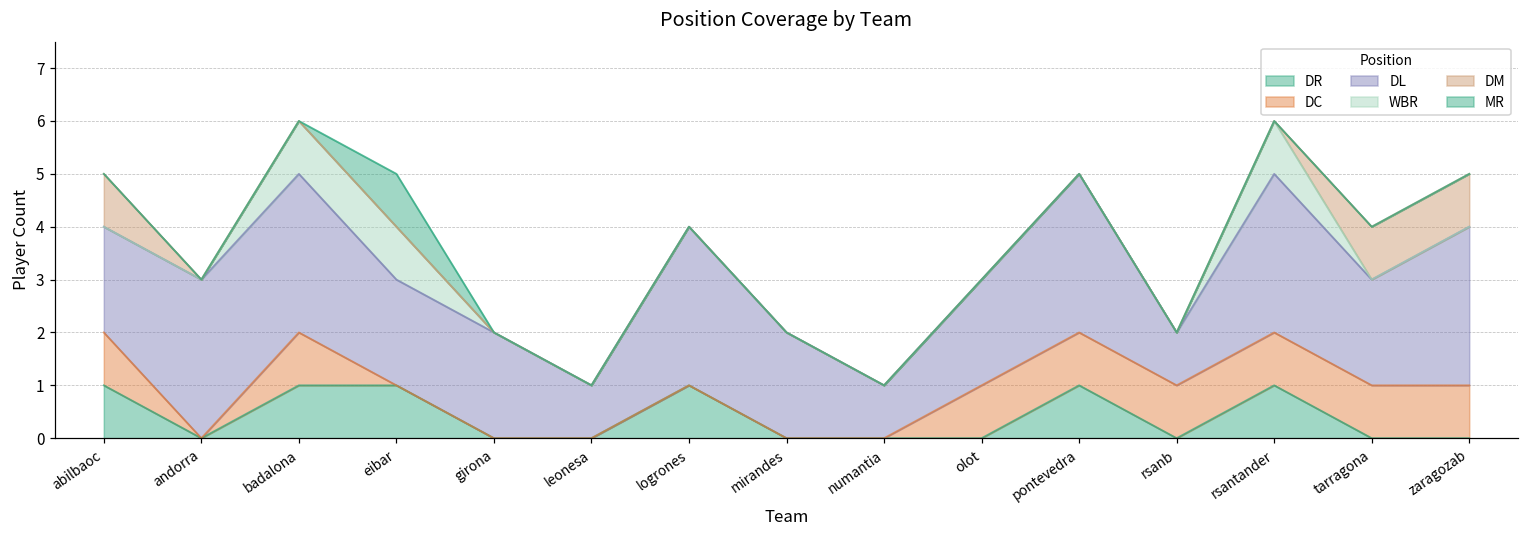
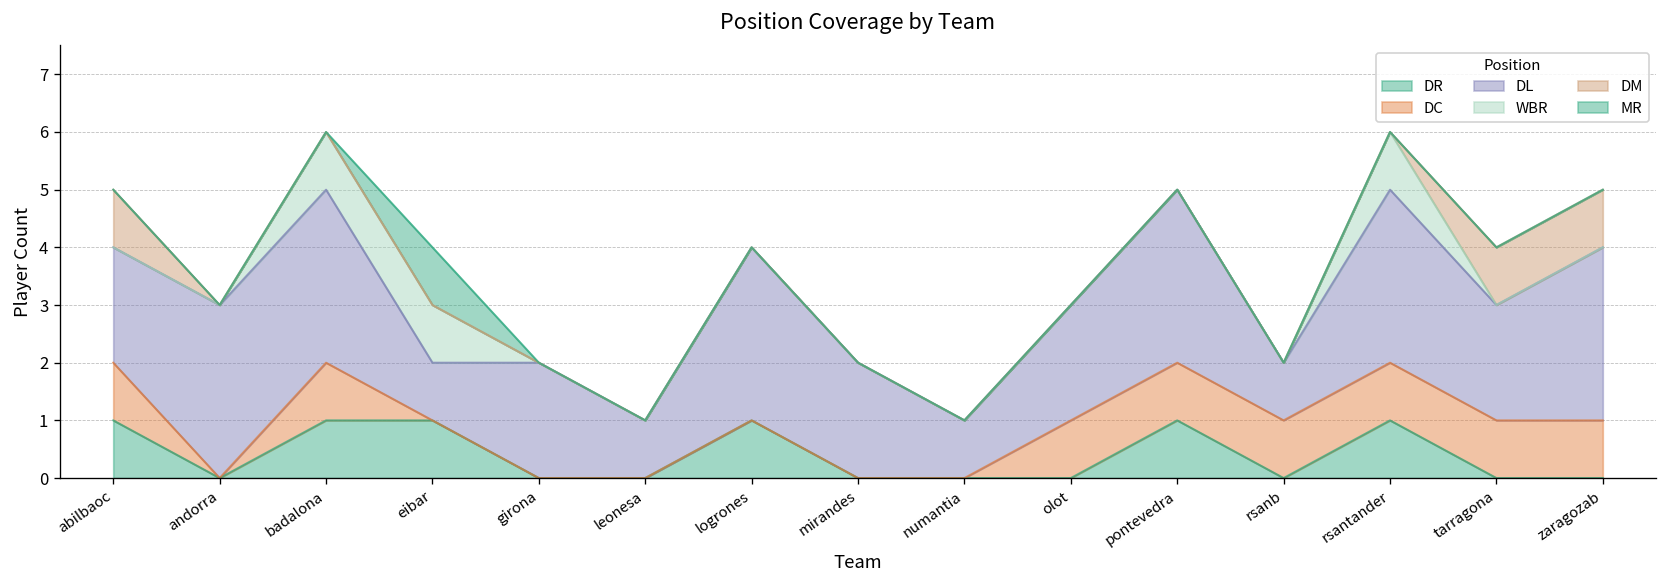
  {
    "DL": {
      "badalona": 3,
-     "eibar": 2,
+     "eibar": 1,
      "rsantander": 3
    }
  }
